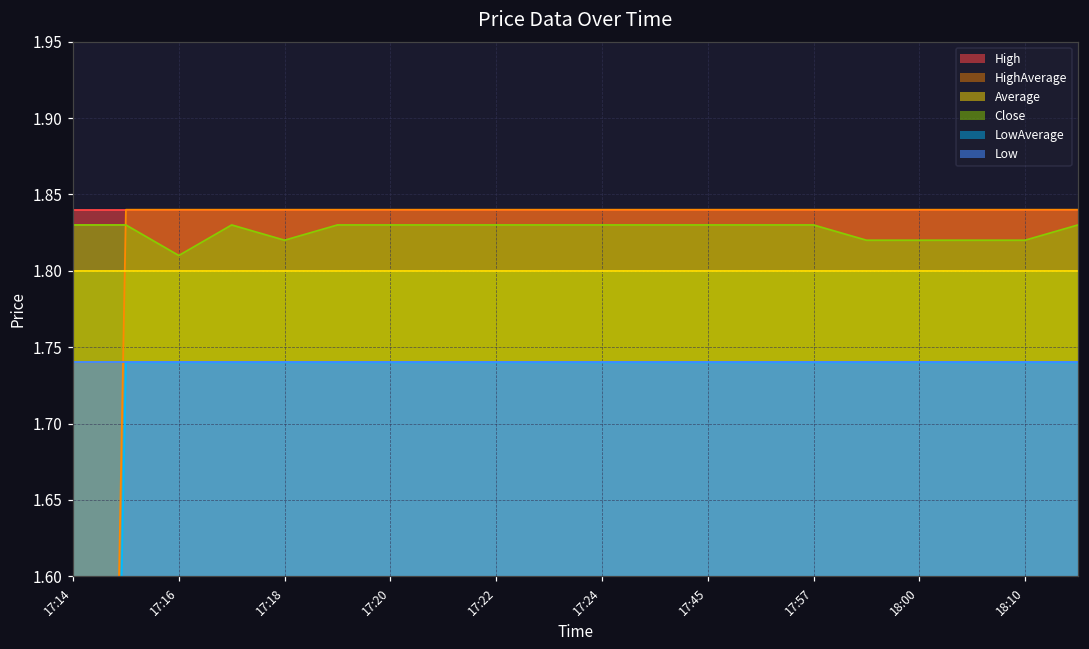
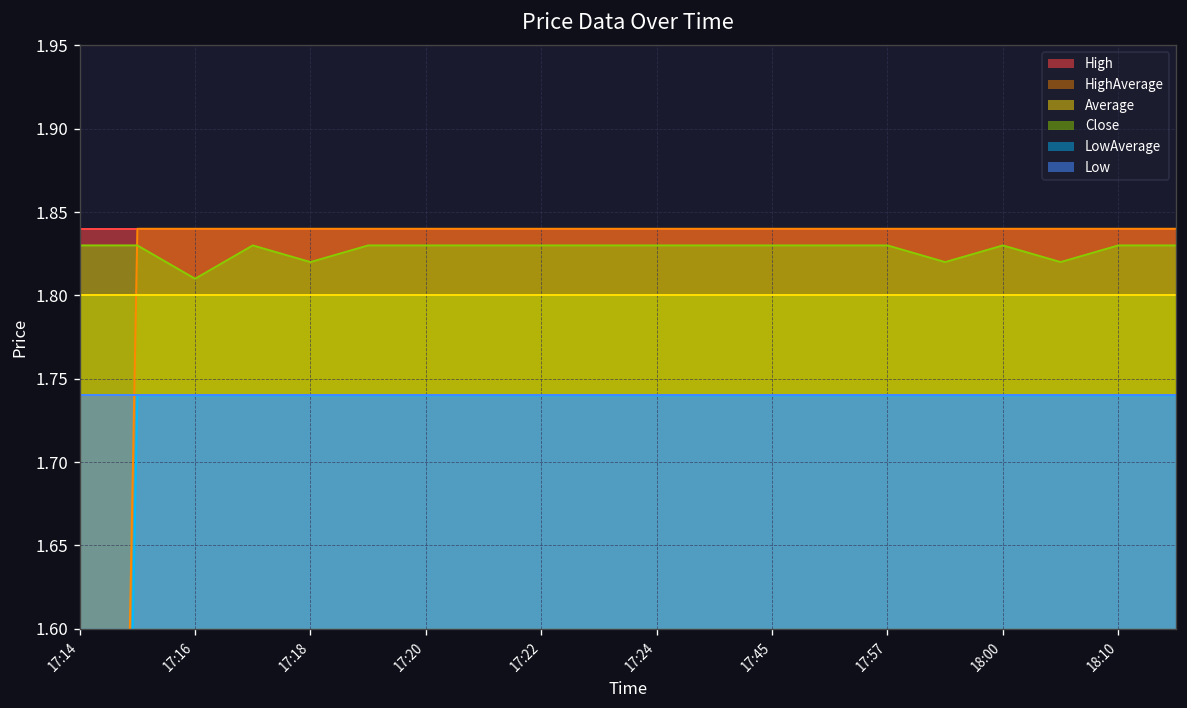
  {
    "High": {
      "17:14": 1.84
    },
    "Average": {
      "17:14": 1.80,
      "17:16": 1.80,
      "17:18": 1.80,
      "17:20": 1.80,
      "17:22": 1.80,
      "17:24": 1.80,
      "17:45": 1.80,
      "17:57": 1.80,
      "18:00": 1.80,
      "18:10": 1.80
    },
    "Close": {
      "17:14": 1.83,
      "17:16": 1.81,
      "17:18": 1.82,
      "17:20": 1.83,
      "17:22": 1.83,
      "17:24": 1.83,
      "17:45": 1.83,
      "17:57": 1.83,
-     "18:00": 1.82,
-     "18:10": 1.82
+     "18:00": 1.83,
+     "18:10": 1.83
    },
    "Low": {
      "17:14": 1.74
    }
  }
